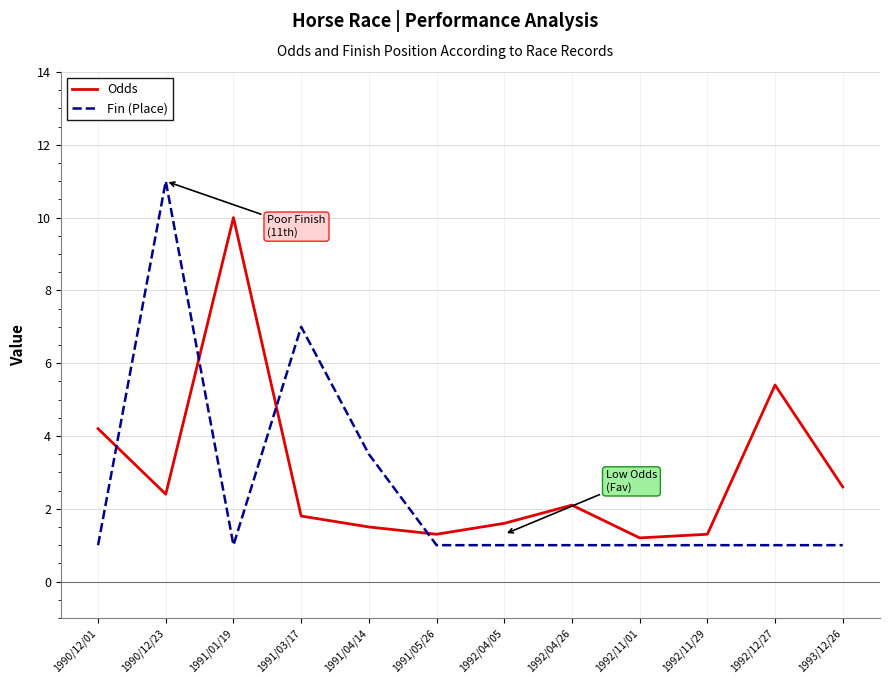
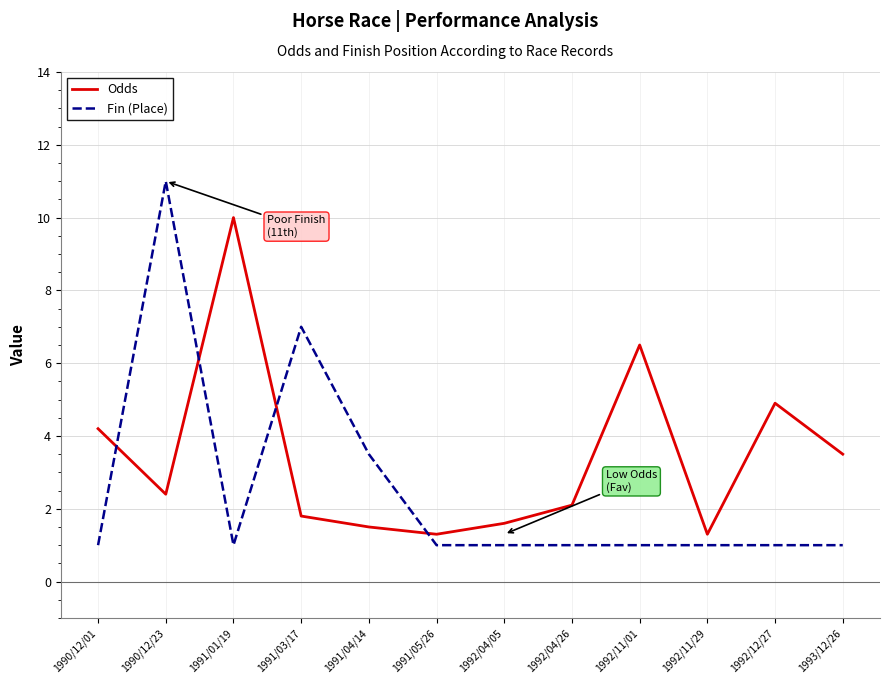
  {
    "Odds": {
      "1990/12/01": 4.2,
      "1990/12/23": 2.4,
      "1991/03/17": 1.8,
      "1991/04/14": 1.5,
      "1991/05/26": 1.3,
      "1992/04/05": 1.6,
      "1992/04/26": 2.1,
-     "1992/11/01": 1.2,
+     "1992/11/01": 6.5,
      "1992/11/29": 1.3,
-     "1992/12/27": 5.4,
-     "1993/12/26": 2.6
+     "1992/12/27": 4.9,
+     "1993/12/26": 3.5
    },
    "Fin (Place)": {
      "1990/12/01": 1.0,
      "1990/12/23": 11.0,
      "1991/01/19": 1.0,
      "1991/03/17": 7.0,
      "1991/04/14": 3.5,
      "1991/05/26": 1.0,
      "1992/04/05": 1.0,
      "1992/04/26": 1.0,
      "1992/11/01": 1.0,
      "1992/11/29": 1.0,
      "1992/12/27": 1.0,
      "1993/12/26": 1.0
    }
  }
